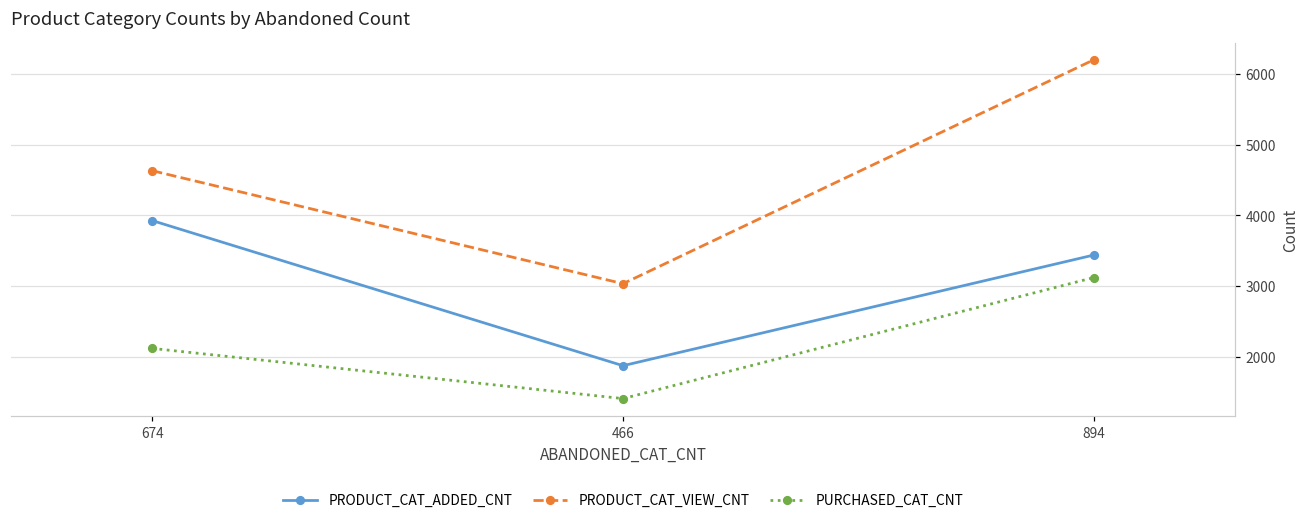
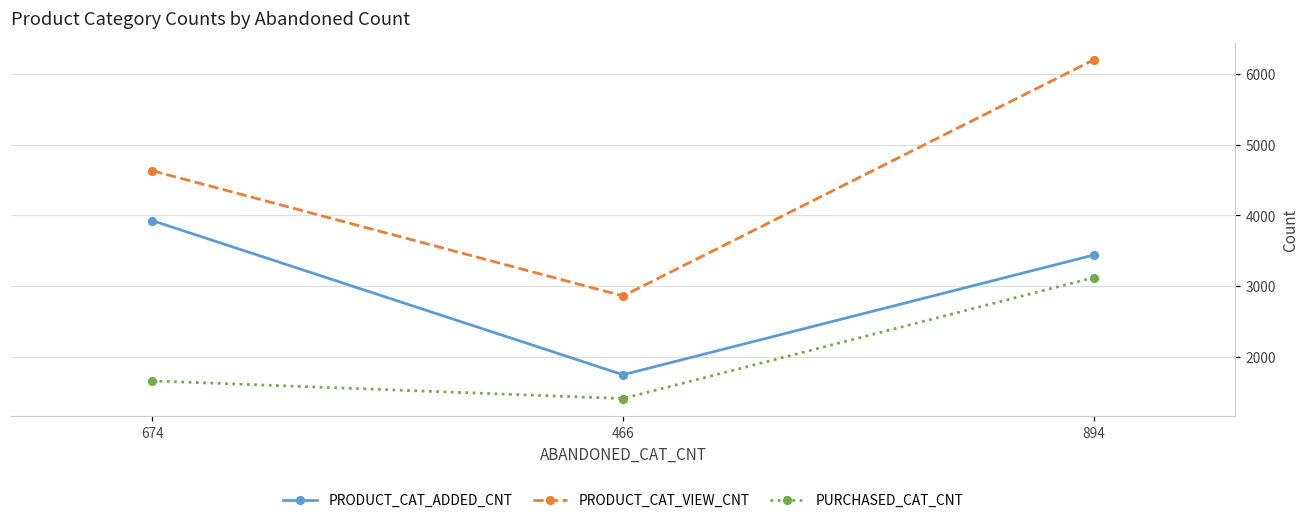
  {
    "PRODUCT_CAT_ADDED_CNT": {
      "674": 3900,
-     "466": 1900,
+     "466": 1700,
      "894": 3400
    },
    "PRODUCT_CAT_VIEW_CNT": {
      "674": 4600,
-     "466": 3000,
+     "466": 2900,
      "894": 6200
    },
    "PURCHASED_CAT_CNT": {
-     "674": 2100,
+     "674": 1700,
      "466": 1400,
      "894": 3100
    }
  }
